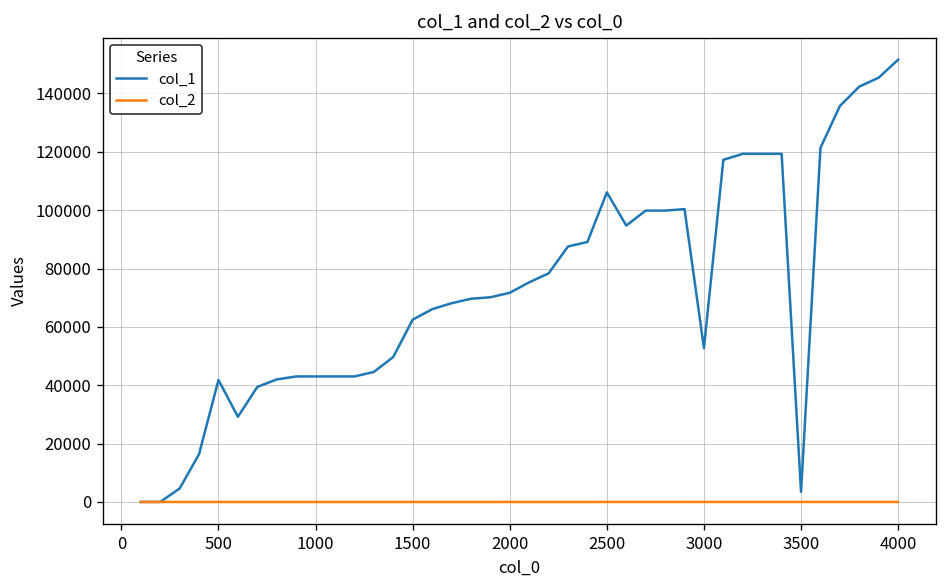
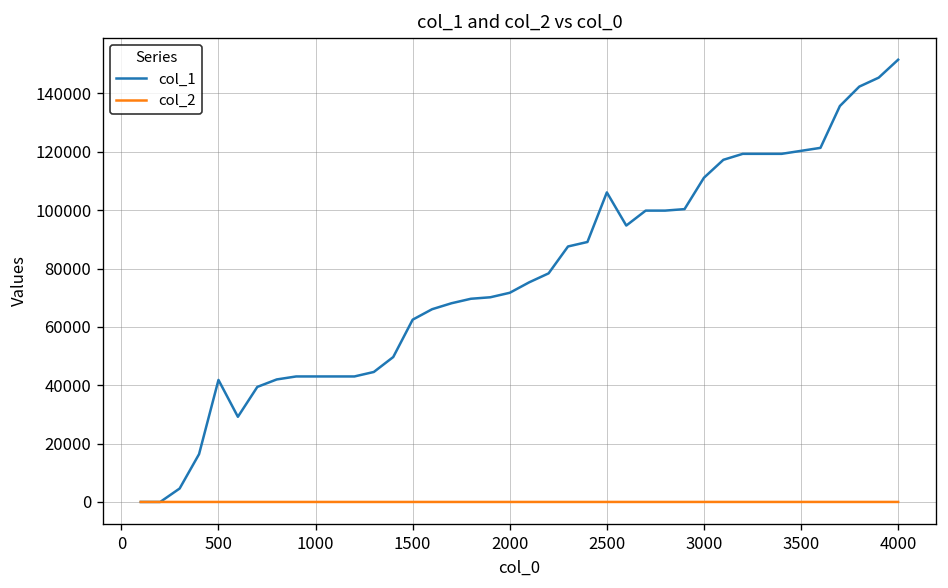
  {
    "col_1": {
      "500": 42000,
      "1000": 43000,
      "1500": 62000,
      "2000": 72000,
      "2500": 106000,
-     "3000": 53000,
-     "3500": 3000,
+     "3000": 111000,
+     "3500": 120000,
      "4000": 152000
    },
    "col_2": {
      "500": 0,
      "1000": 0,
      "1500": 0,
      "2000": 0,
      "2500": 0,
      "3000": 0,
      "3500": 0,
      "4000": 0
    }
  }
